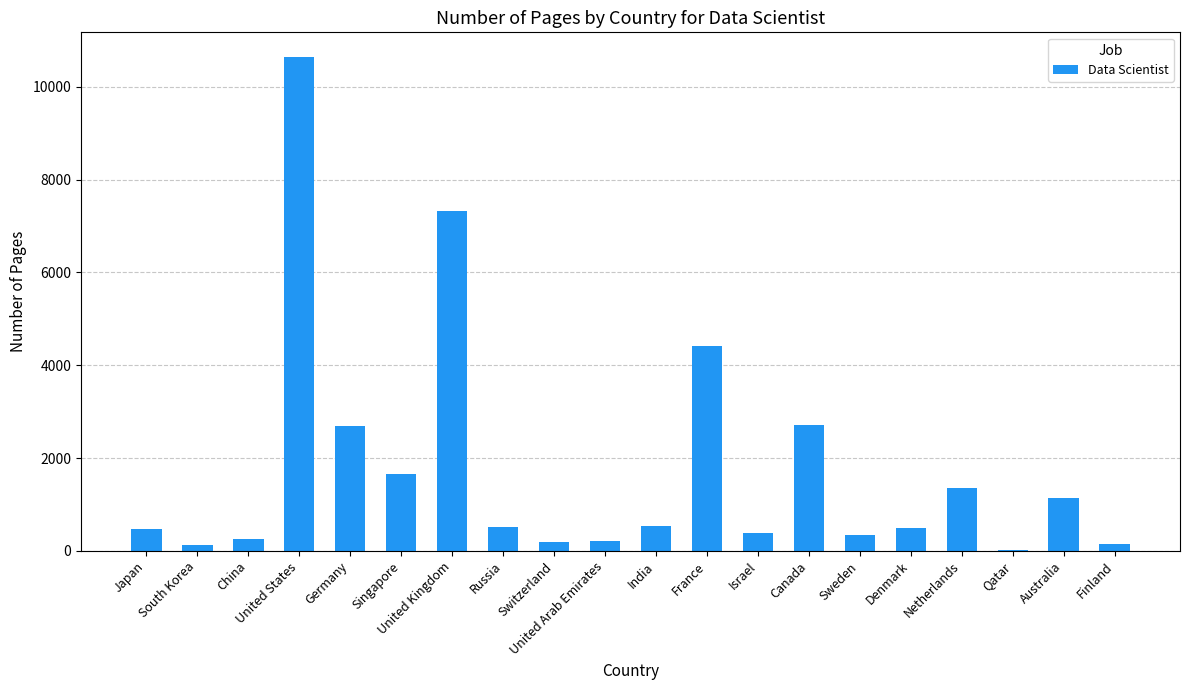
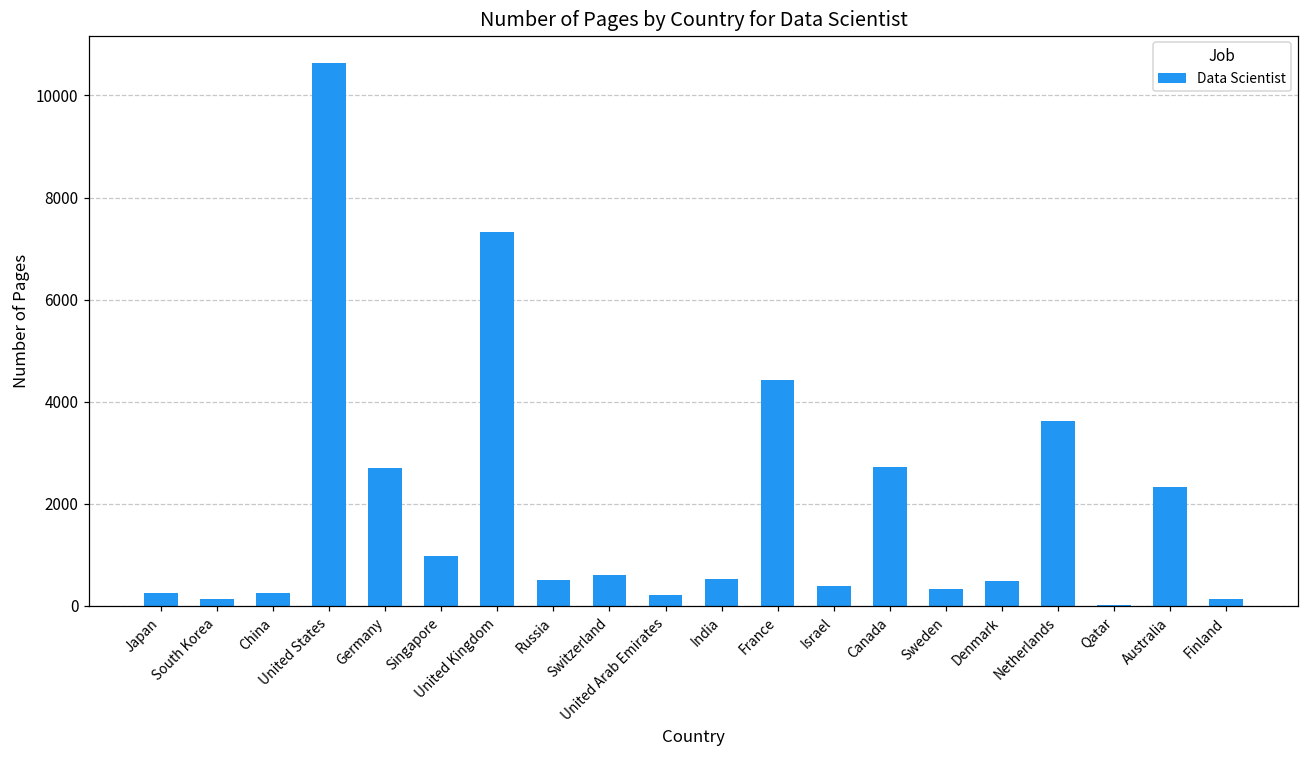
  {
-   "Japan": 500,
+   "Japan": 300,
    "South Korea": 100,
    "China": 300,
    "United States": 10600,
    "Germany": 2700,
-   "Singapore": 1700,
+   "Singapore": 1000,
    "United Kingdom": 7300,
    "Russia": 500,
-   "Switzerland": 200,
+   "Switzerland": 600,
    "United Arab Emirates": 200,
    "India": 500,
    "France": 4400,
    "Israel": 400,
    "Canada": 2700,
    "Sweden": 300,
    "Denmark": 500,
-   "Netherlands": 1400,
-   "Australia": 1100,
+   "Netherlands": 3600,
+   "Australia": 2300,
    "Finland": 100
  }
